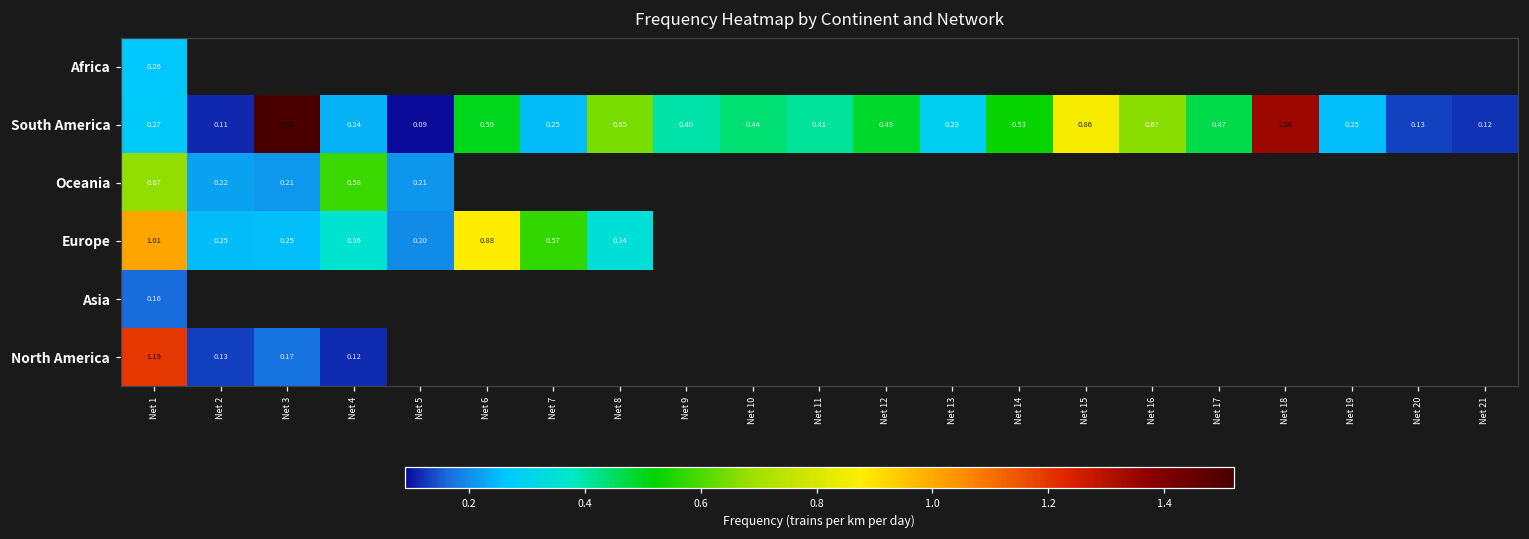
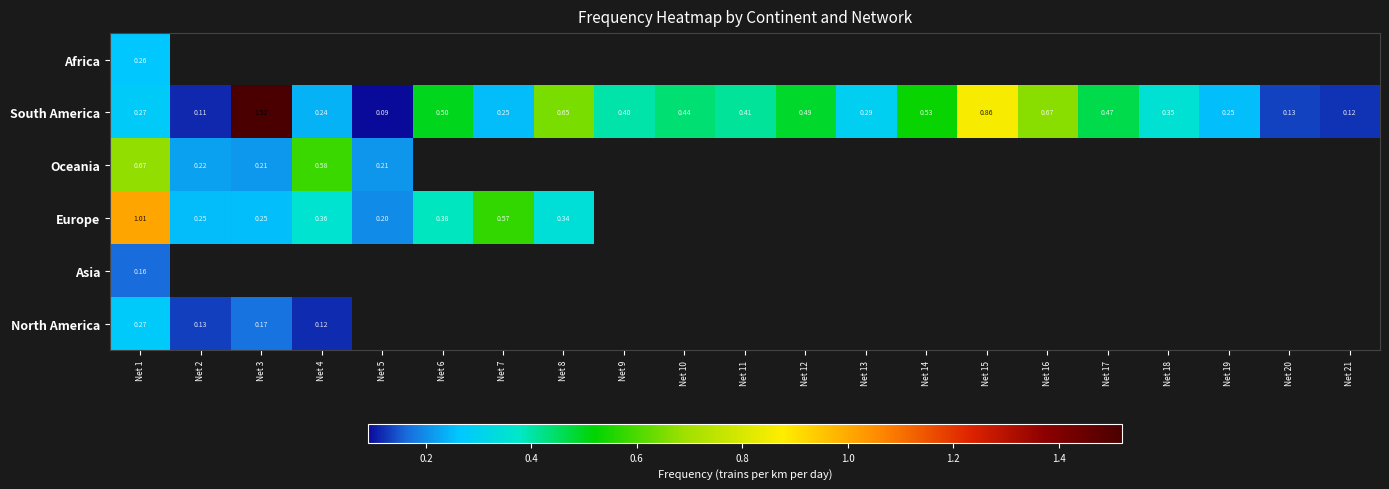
  {
    "Africa": {
      "Net 1": 0.26
    },
    "South America": {
      "Net 1": 0.27,
      "Net 2": 0.11,
      "Net 3": 1.52,
      "Net 4": 0.24,
      "Net 5": 0.09,
      "Net 6": 0.50,
      "Net 7": 0.25,
      "Net 8": 0.65,
      "Net 9": 0.40,
      "Net 10": 0.44,
      "Net 11": 0.41,
      "Net 12": 0.49,
      "Net 13": 0.29,
      "Net 14": 0.53,
      "Net 15": 0.86,
      "Net 16": 0.67,
      "Net 17": 0.47,
-     "Net 18": 1.34,
+     "Net 18": 0.35,
      "Net 19": 0.25,
      "Net 20": 0.13,
      "Net 21": 0.12
    },
    "Oceania": {
      "Net 1": 0.67,
      "Net 2": 0.22,
      "Net 3": 0.21,
      "Net 4": 0.58,
      "Net 5": 0.21
    },
    "Europe": {
      "Net 1": 1.01,
      "Net 2": 0.25,
      "Net 3": 0.25,
      "Net 4": 0.36,
      "Net 5": 0.20,
-     "Net 6": 0.88,
+     "Net 6": 0.38,
      "Net 7": 0.57,
      "Net 8": 0.34
    },
    "Asia": {
      "Net 1": 0.16
    },
    "North America": {
-     "Net 1": 1.19,
+     "Net 1": 0.27,
      "Net 2": 0.13,
      "Net 3": 0.17,
      "Net 4": 0.12
    }
  }
